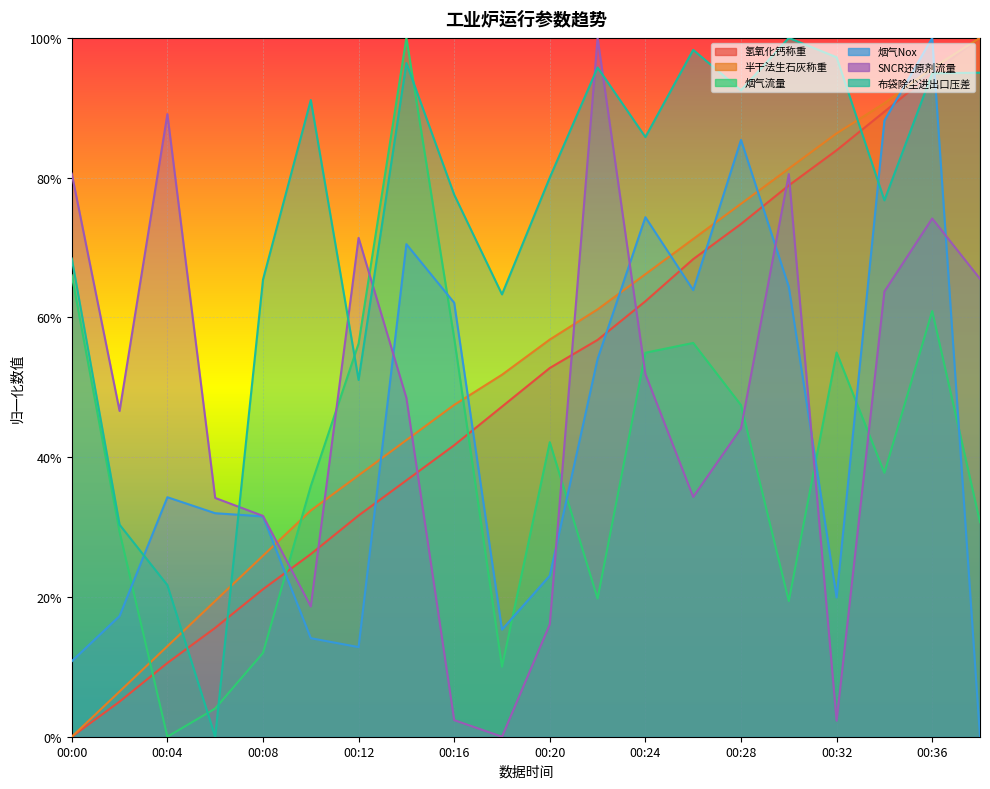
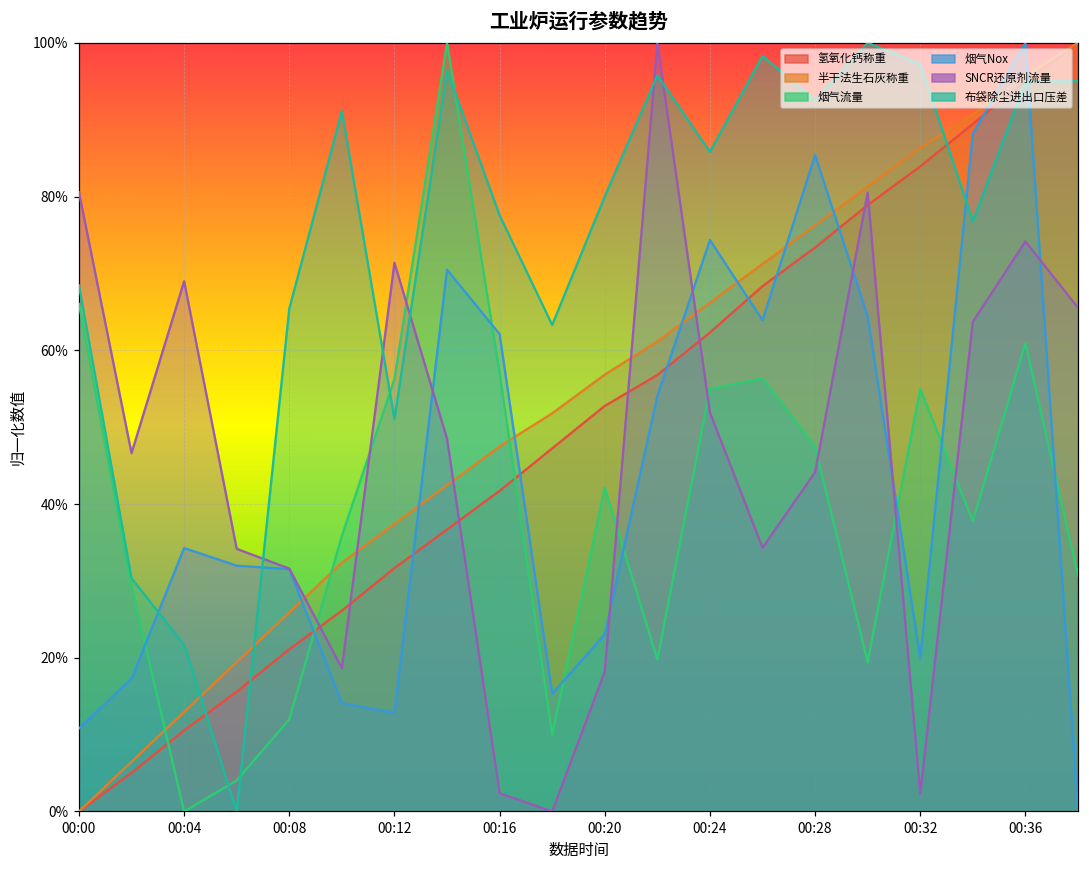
  {
    "SNCR还原剂流量": {
      "00:00": "81%",
-     "00:04": "89%",
+     "00:04": "69%",
      "00:12": "71%",
      "00:16": "2%",
-     "00:20": "16%",
+     "00:20": "18%",
      "00:24": "52%",
      "00:28": "44%",
      "00:32": "2%",
      "00:36": "74%"
    }
  }
